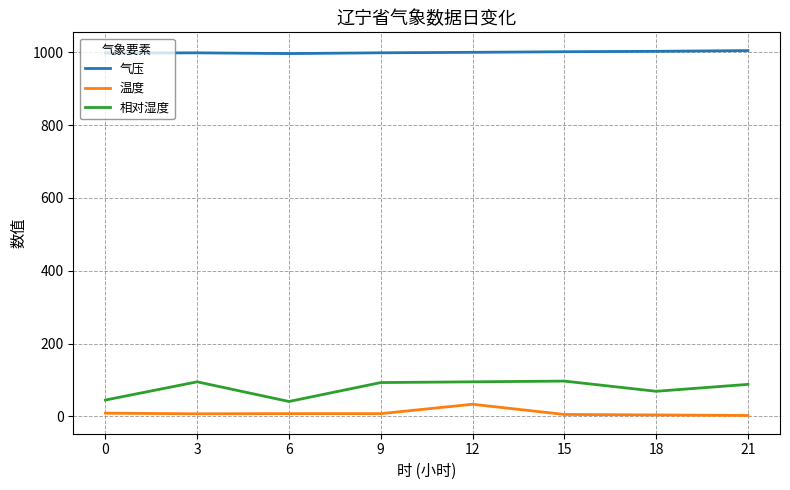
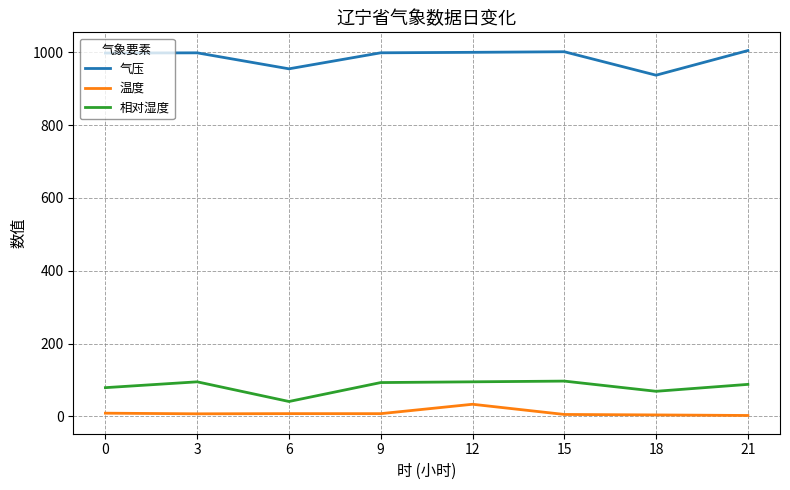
  {
    "气压": {
      "3": 1000,
-     "6": 1000,
+     "6": 950,
      "9": 1000,
      "12": 1000,
      "15": 1000,
-     "18": 1000,
+     "18": 940,
      "21": 1000
    },
    "温度": {
      "0": 10,
      "3": 10,
      "6": 10,
      "9": 10,
      "12": 30,
      "15": 10,
      "18": 0,
      "21": 0
    },
    "相对湿度": {
-     "0": 50,
+     "0": 80,
      "3": 100,
      "6": 40,
      "9": 90,
      "12": 100,
      "15": 100,
      "18": 70,
      "21": 90
    }
  }
